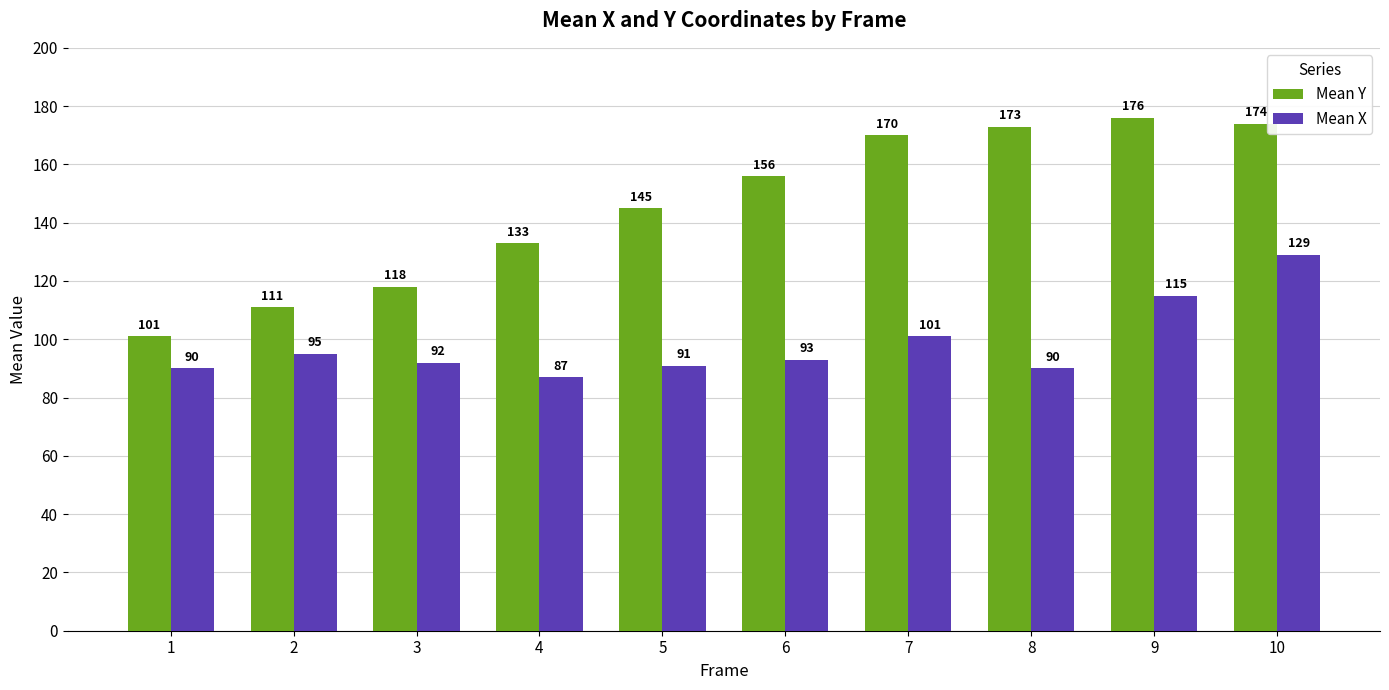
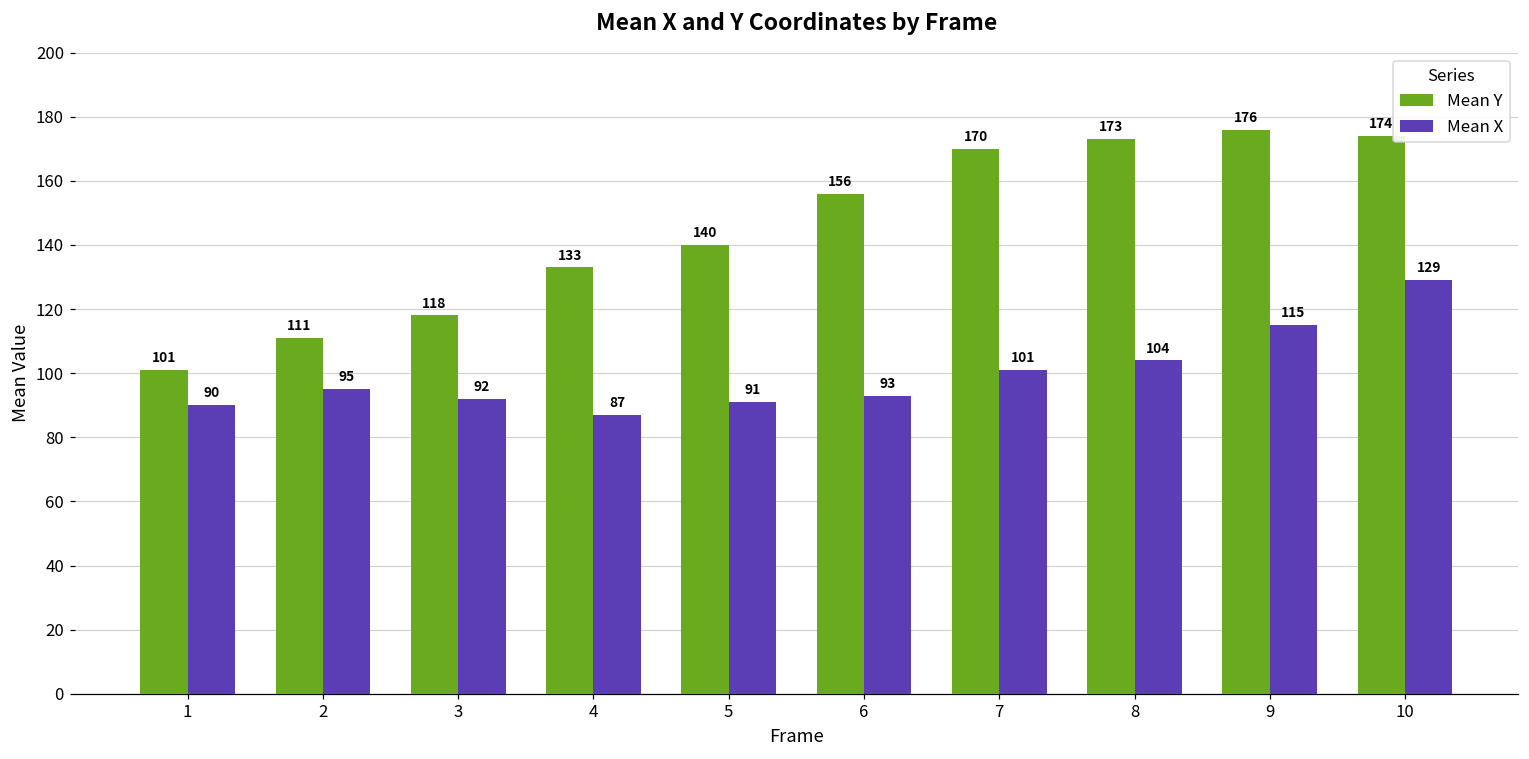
  {
    "Mean Y": {
      "1": 101,
      "2": 111,
      "3": 118,
      "4": 133,
-     "5": 145,
+     "5": 140,
      "6": 156,
      "7": 170,
      "8": 173,
      "9": 176
    },
    "Mean X": {
      "1": 90,
      "2": 95,
      "3": 92,
      "4": 87,
      "5": 91,
      "6": 93,
      "7": 101,
-     "8": 90,
+     "8": 104,
      "9": 115,
      "10": 129
    }
  }
